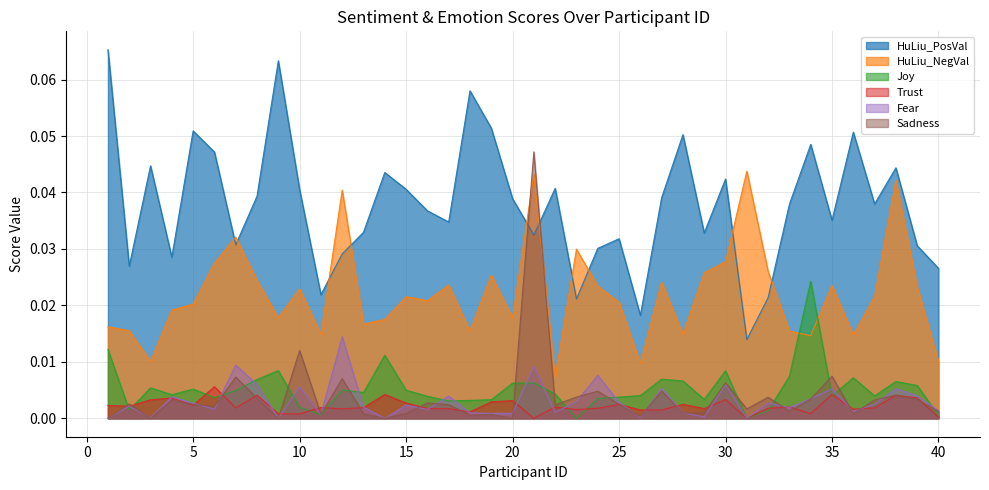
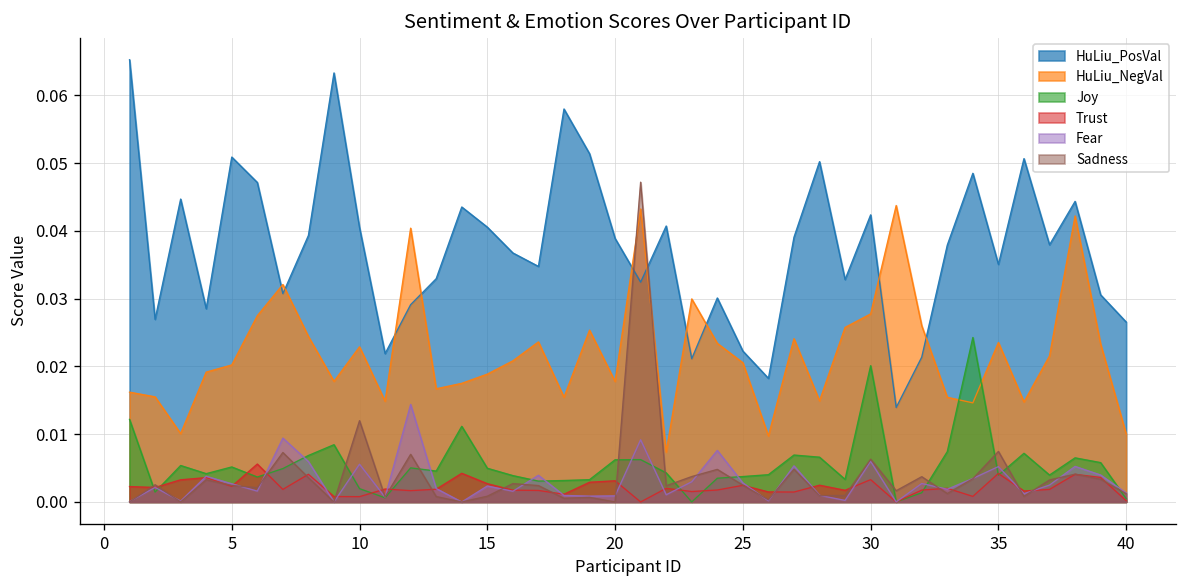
  {
    "HuLiu_PosVal": {
      "5": 0.051,
      "10": 0.040,
      "15": 0.041,
      "20": 0.039,
-     "25": 0.032,
+     "25": 0.022,
      "30": 0.042,
      "35": 0.035,
      "40": 0.027
    },
    "HuLiu_NegVal": {
      "5": 0.020,
      "10": 0.023,
-     "15": 0.022,
+     "15": 0.019,
      "20": 0.018,
      "25": 0.021,
      "30": 0.028,
      "35": 0.024,
      "40": 0.010
    },
    "Joy": {
      "5": 0.005,
      "10": 0.002,
      "15": 0.005,
      "20": 0.006,
      "25": 0.004,
-     "30": 0.008
+     "30": 0.020
    },
    "Trust": {
      "10": 0.001,
      "20": 0.003,
      "30": 0.003
    },
    "Fear": {
      "10": 0.006,
      "20": 0.001,
      "35": 0.005
    },
    "Sadness": {
      "10": 0.012,
      "15": 0.001,
      "20": 0.000,
      "35": 0.007
    }
  }
